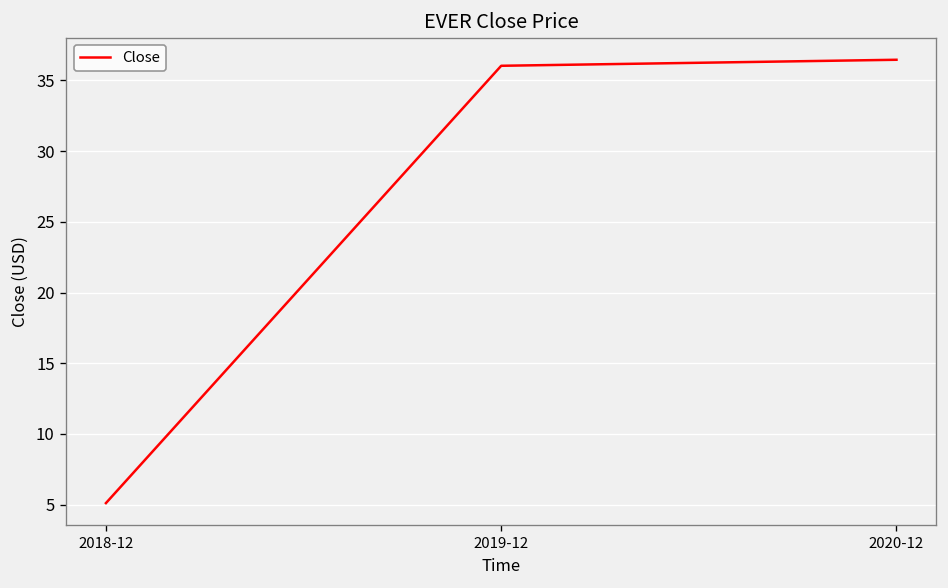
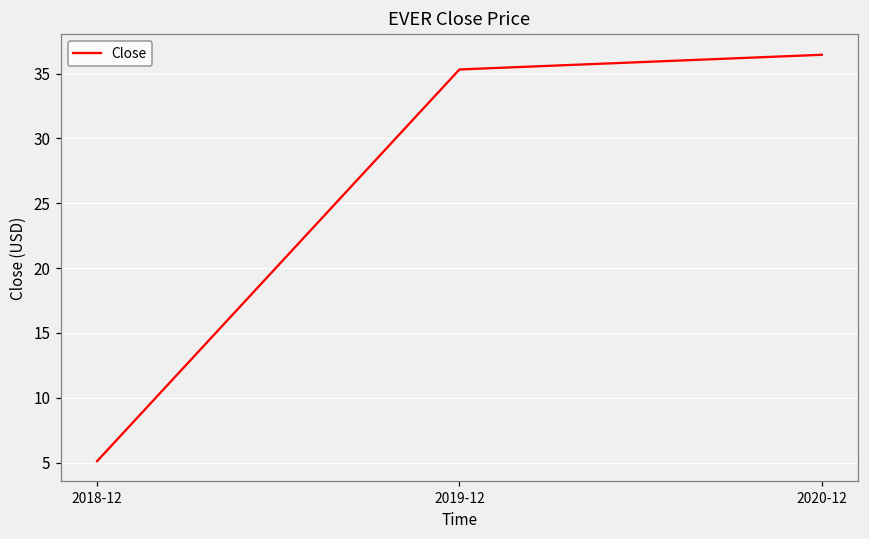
  {
    "2018-12": 5.1,
-   "2019-12": 36.0,
+   "2019-12": 35.3,
    "2020-12": 36.5
  }
